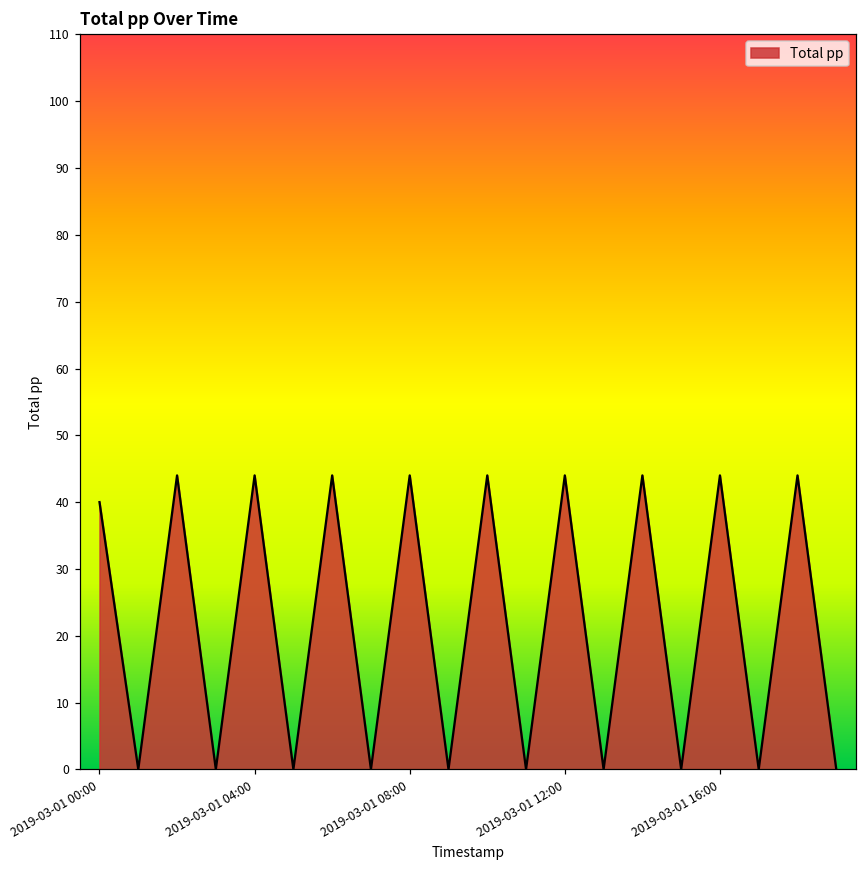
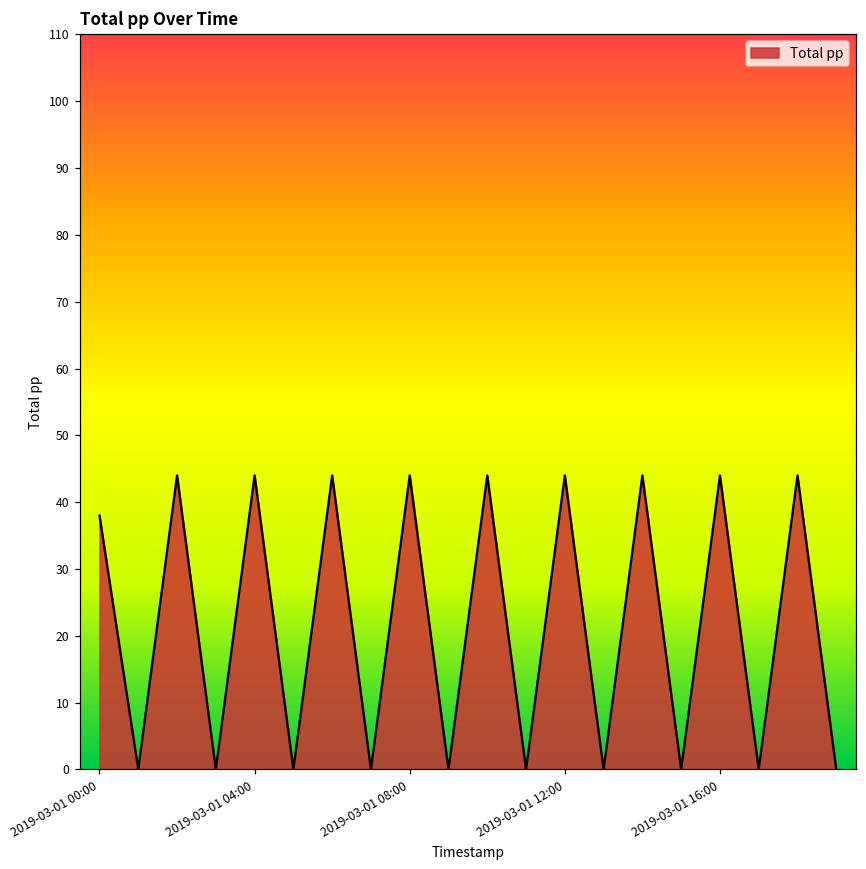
  {
-   "2019-03-01 00:00": 40,
+   "2019-03-01 00:00": 38,
    "2019-03-01 04:00": 44,
    "2019-03-01 08:00": 44,
    "2019-03-01 12:00": 44,
    "2019-03-01 16:00": 44
  }
